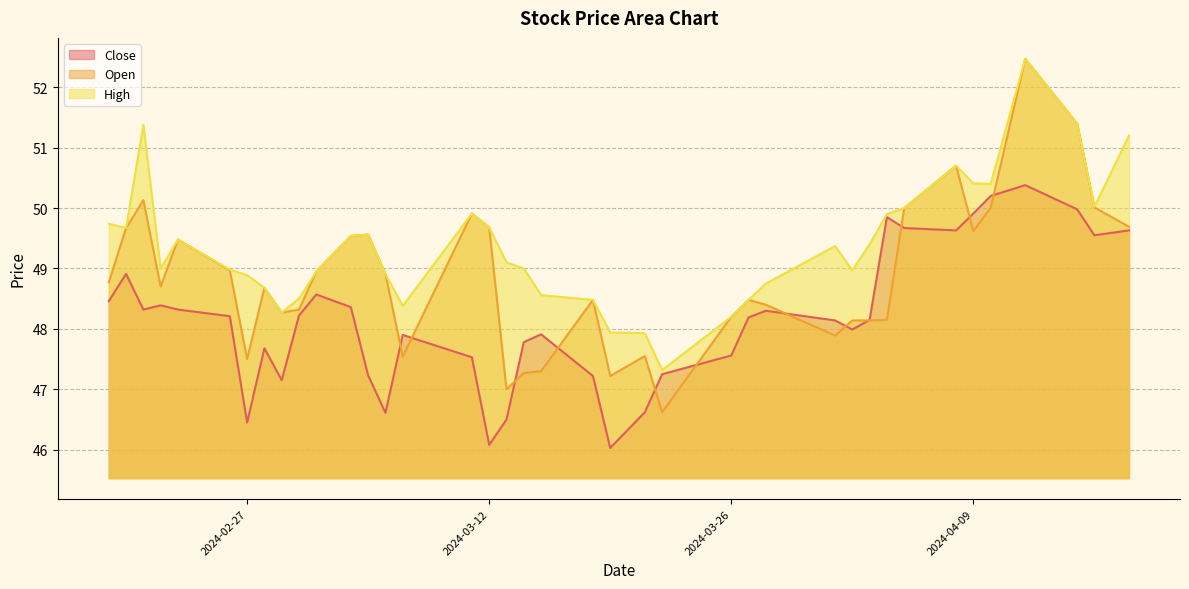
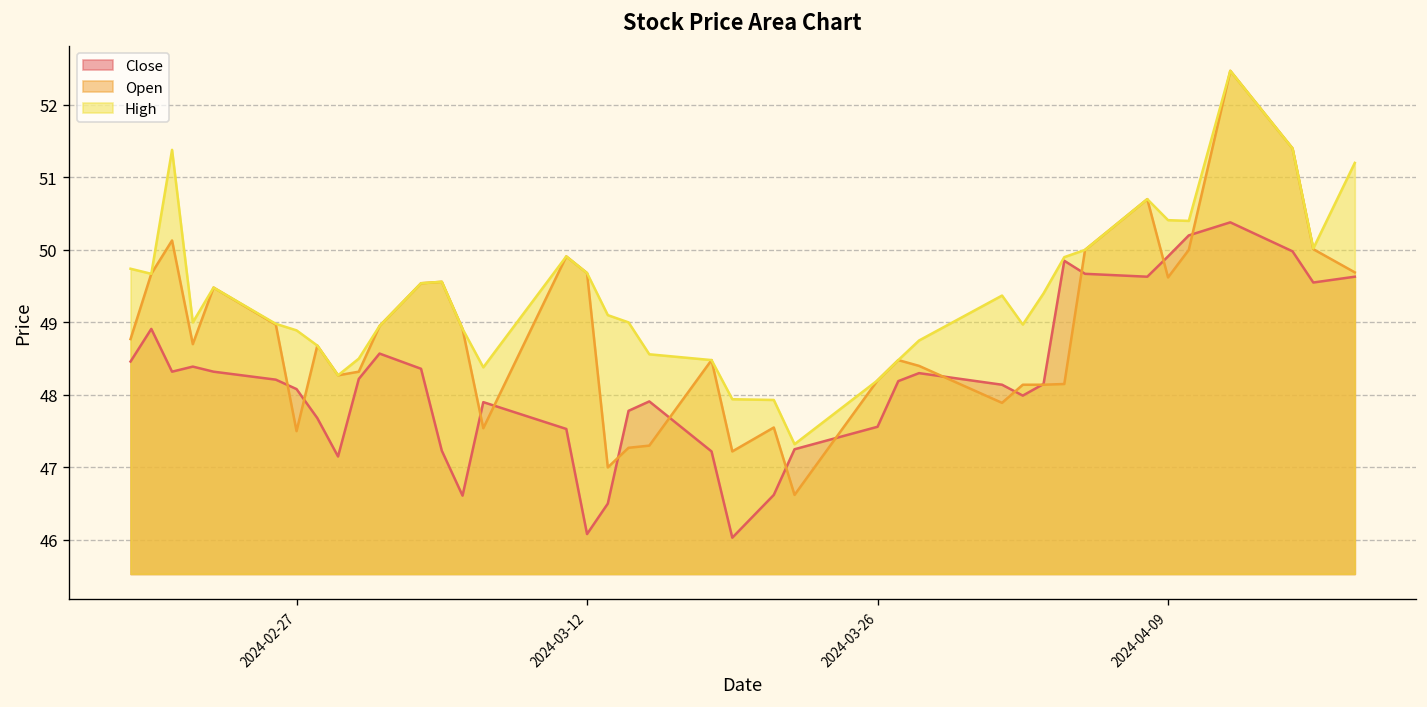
  {
    "Close": {
-     "2024-02-27": 46.5,
+     "2024-02-27": 48.1,
      "2024-03-12": 46.1,
      "2024-03-26": 47.6,
      "2024-04-09": 49.9
    }
  }
